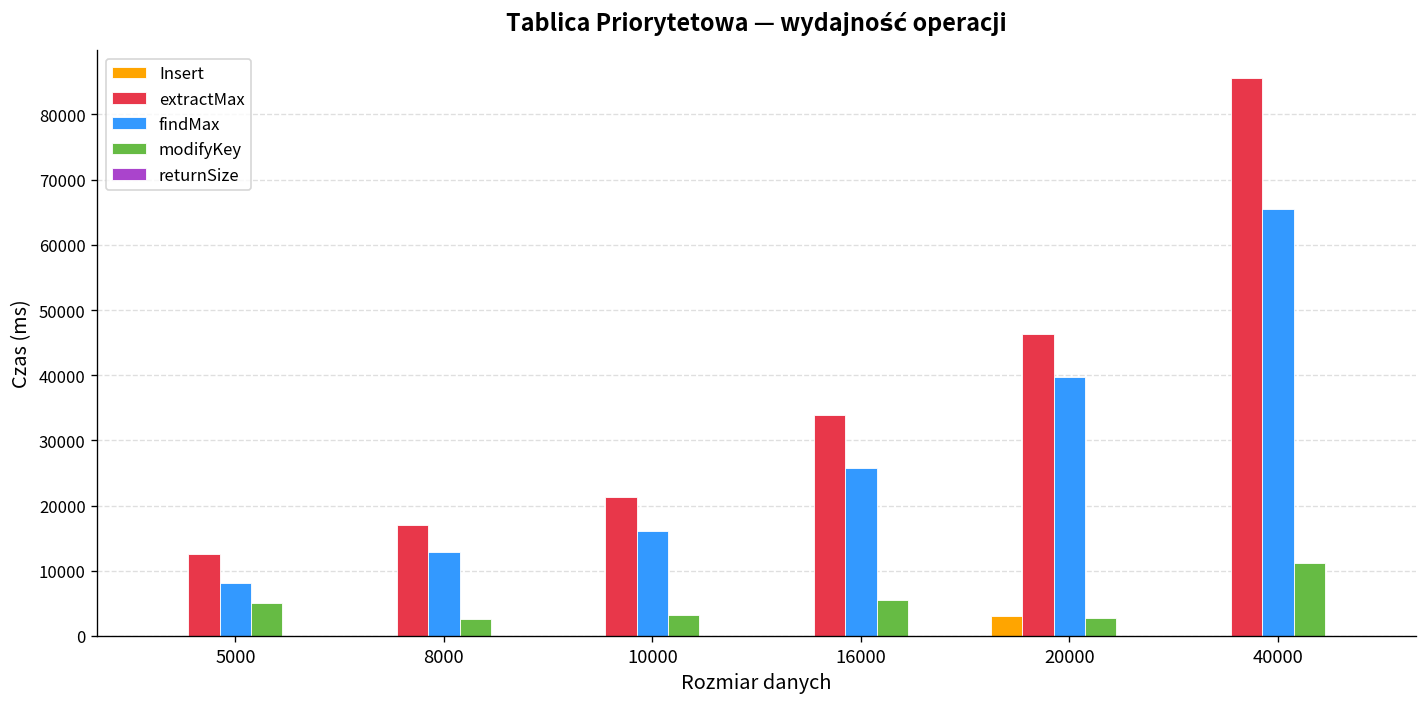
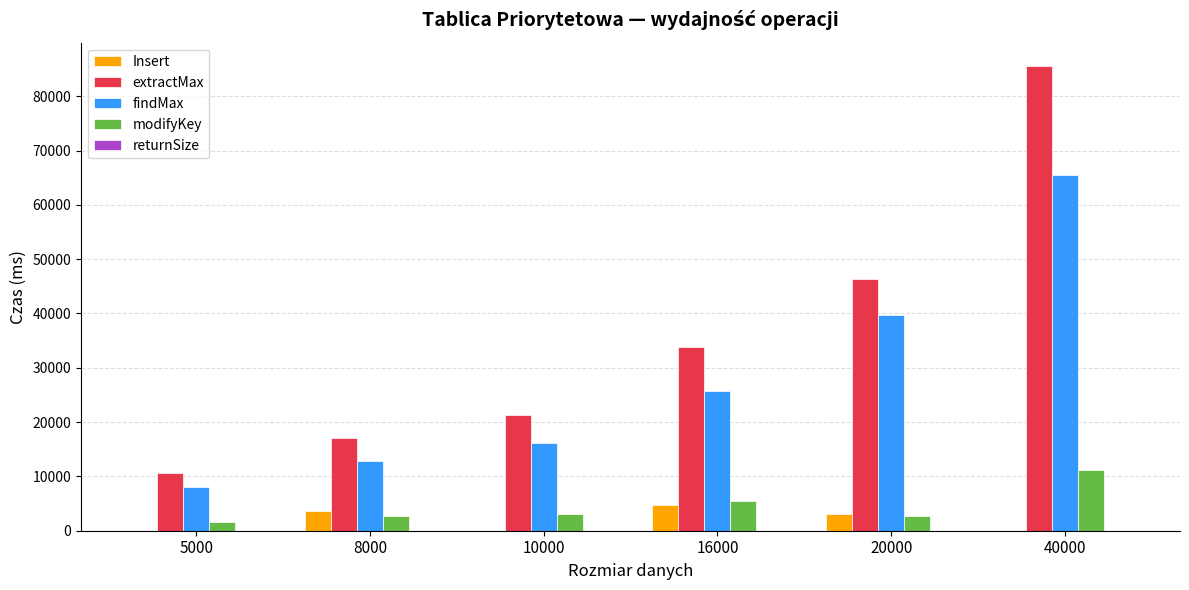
  {
    "Insert": {
-     "8000": 0,
-     "16000": 0,
+     "8000": 4000,
+     "16000": 5000,
      "20000": 3000
    },
    "extractMax": {
-     "5000": 13000,
+     "5000": 11000,
      "8000": 17000,
      "10000": 21000,
      "16000": 34000,
      "20000": 46000,
      "40000": 86000
    },
    "findMax": {
      "5000": 8000,
      "8000": 13000,
      "10000": 16000,
      "16000": 26000,
      "20000": 40000,
      "40000": 65000
    },
    "modifyKey": {
-     "5000": 5000,
+     "5000": 2000,
      "8000": 3000,
      "10000": 3000,
      "16000": 5000,
      "20000": 3000,
      "40000": 11000
    }
  }
